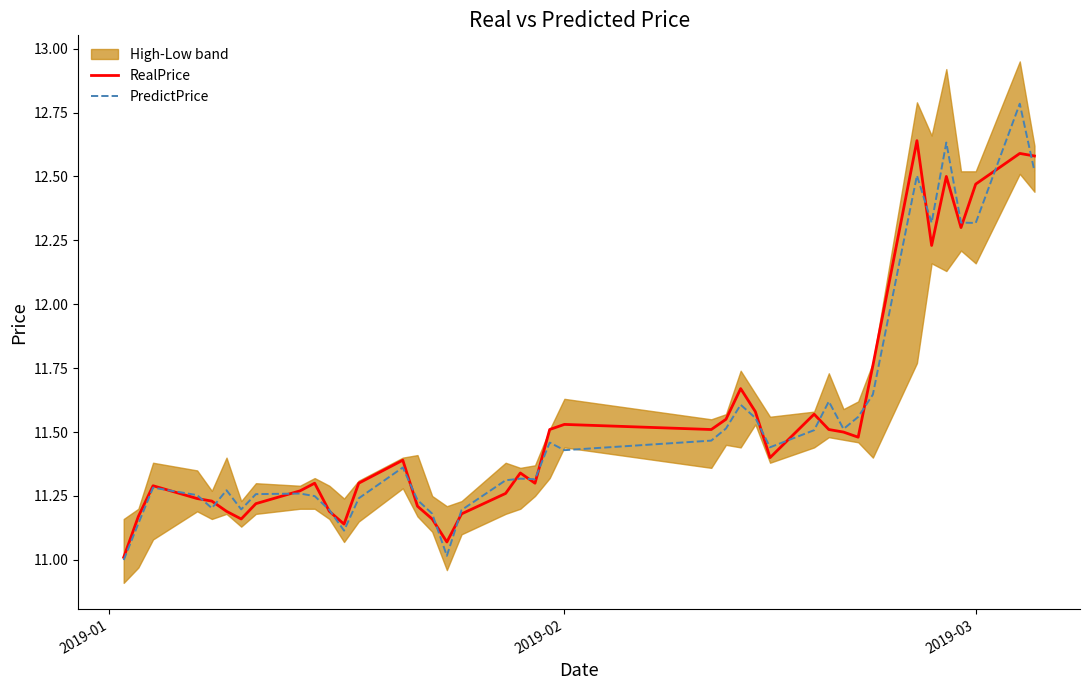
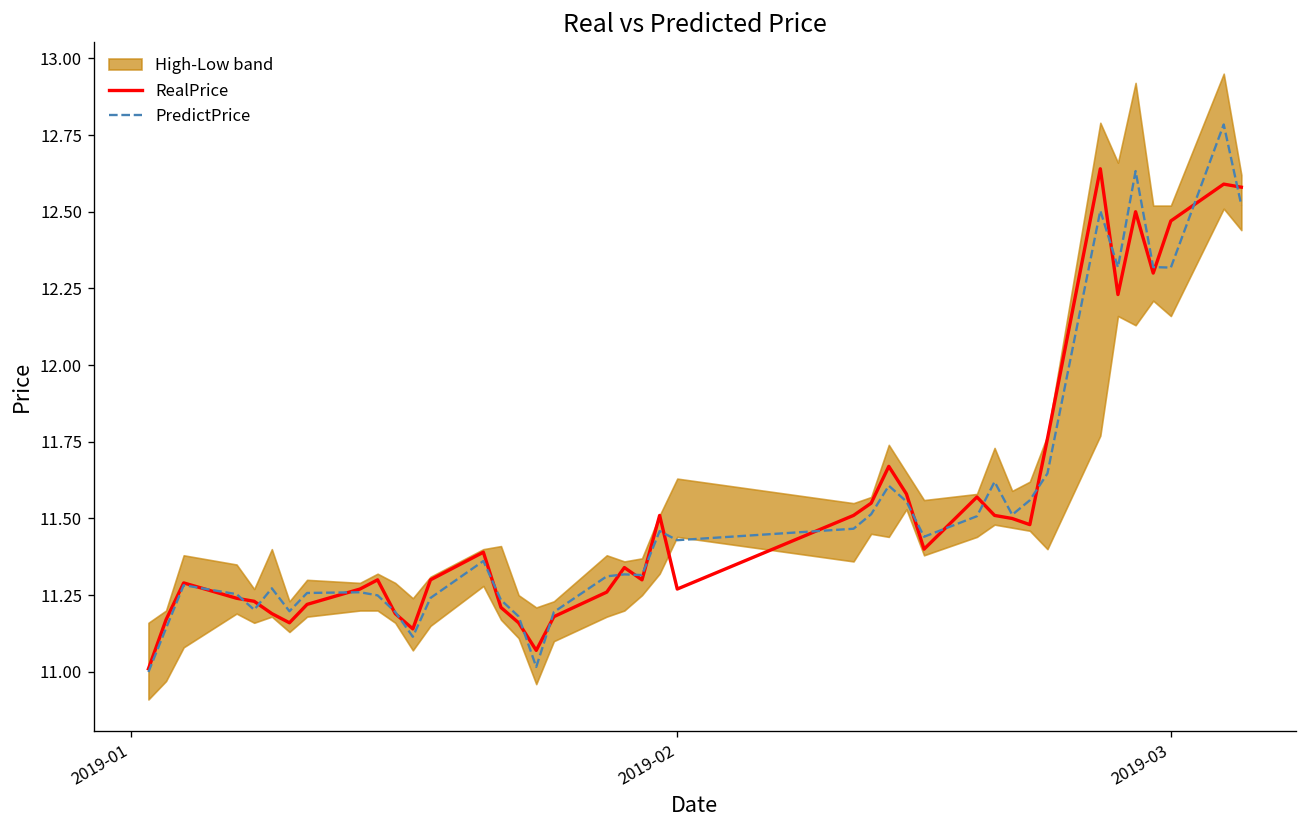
  {
    "RealPrice": {
-     "2019-02": 11.53,
+     "2019-02": 11.27,
      "2019-03": 12.47
    },
    "PredictPrice": {
      "2019-02": 11.43,
      "2019-03": 12.32
    }
  }
